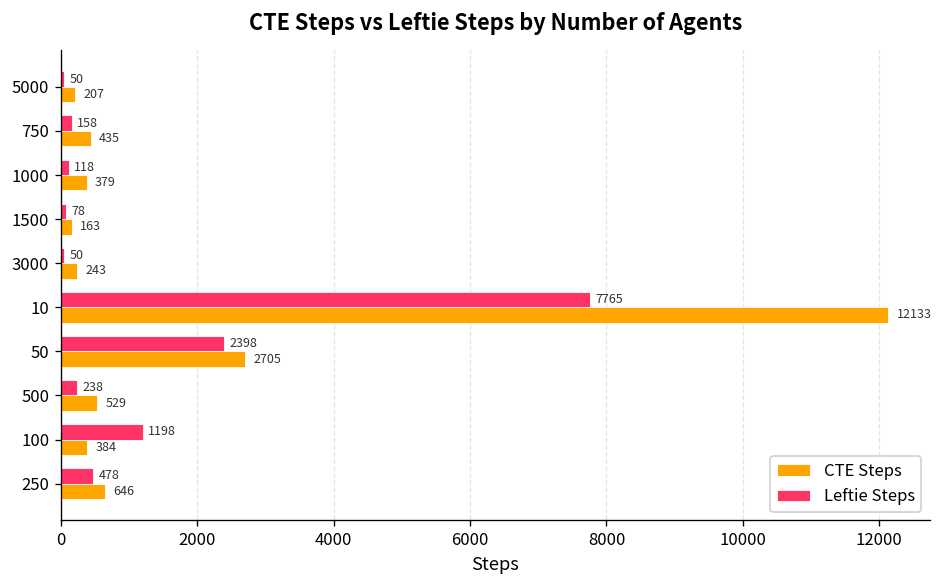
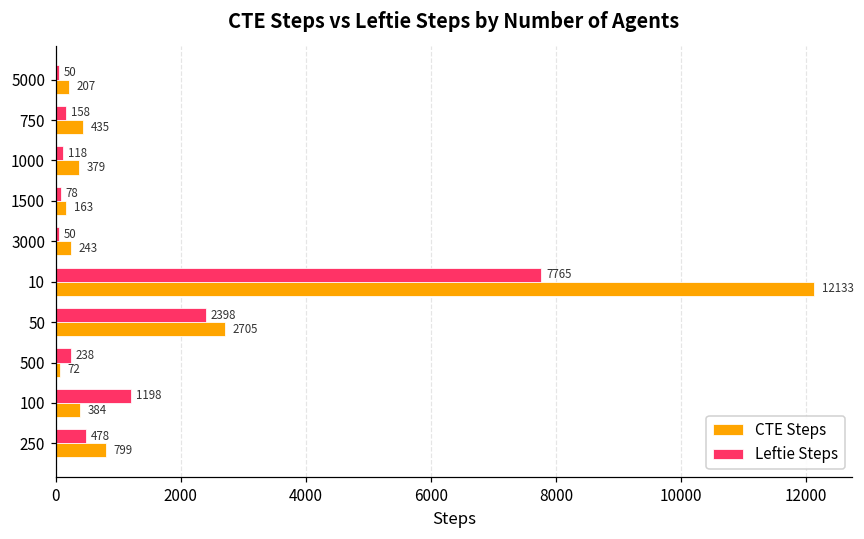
  {
    "CTE Steps": {
      "5000": 207,
      "750": 435,
      "1000": 379,
      "1500": 163,
      "3000": 243,
      "10": 12133,
      "50": 2705,
-     "500": 529,
+     "500": 72,
      "100": 384,
-     "250": 646
+     "250": 799
    },
    "Leftie Steps": {
      "5000": 50,
      "750": 158,
      "1000": 118,
      "1500": 78,
      "3000": 50,
      "10": 7765,
      "50": 2398,
      "500": 238,
      "100": 1198,
      "250": 478
    }
  }
